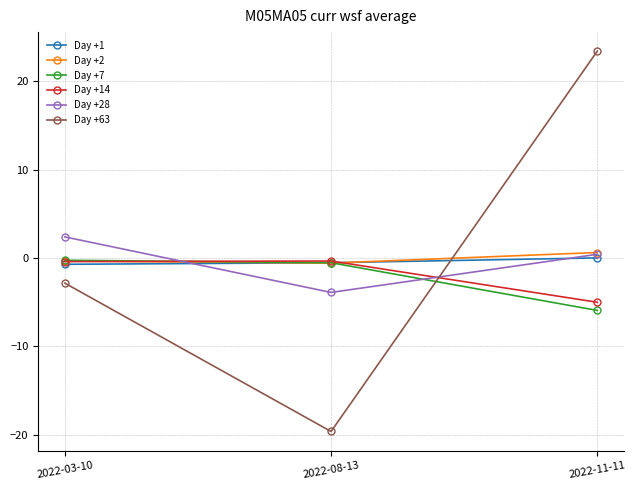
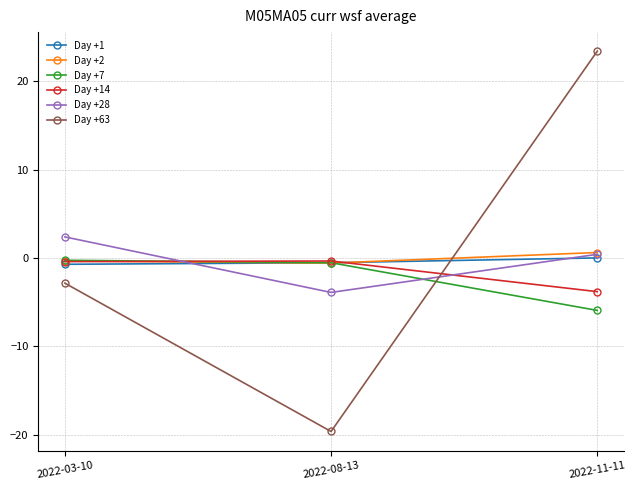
  {
    "Day +1": {
      "2022-03-10": -1,
      "2022-11-11": 0
    },
    "Day +7": {
      "2022-11-11": -6
    },
    "Day +14": {
-     "2022-11-11": -5
+     "2022-11-11": -4
    },
    "Day +28": {
      "2022-03-10": 2,
      "2022-08-13": -4
    },
    "Day +63": {
      "2022-03-10": -3,
      "2022-08-13": -20,
      "2022-11-11": 23
    }
  }
